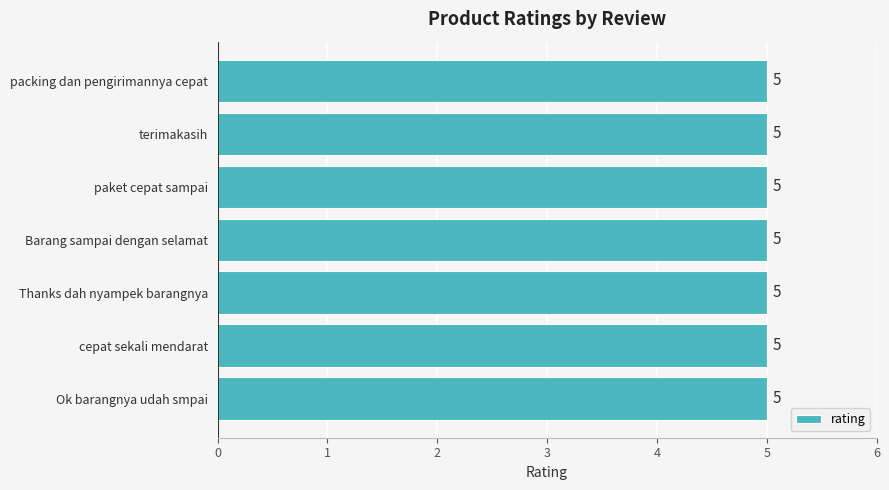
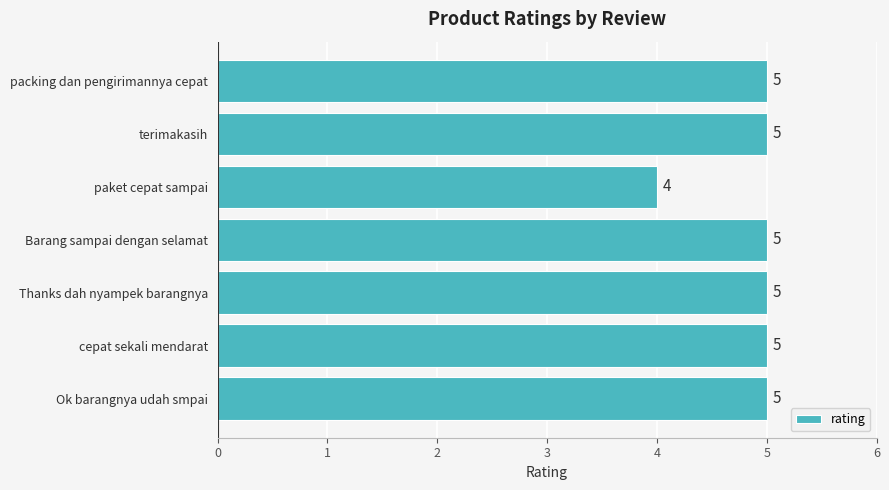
  {
    "packing dan pengirimannya cepat": 5,
    "terimakasih": 5,
-   "paket cepat sampai": 5,
+   "paket cepat sampai": 4,
    "Barang sampai dengan selamat": 5,
    "Thanks dah nyampek barangnya": 5,
    "cepat sekali mendarat": 5,
    "Ok barangnya udah smpai": 5
  }
